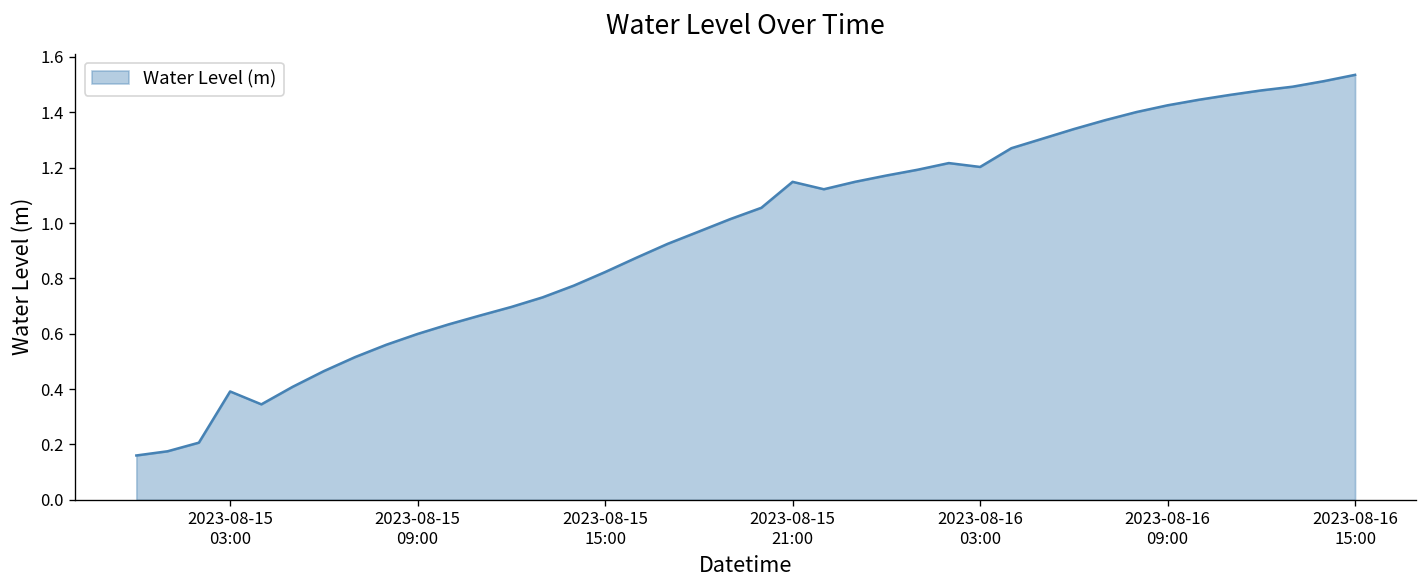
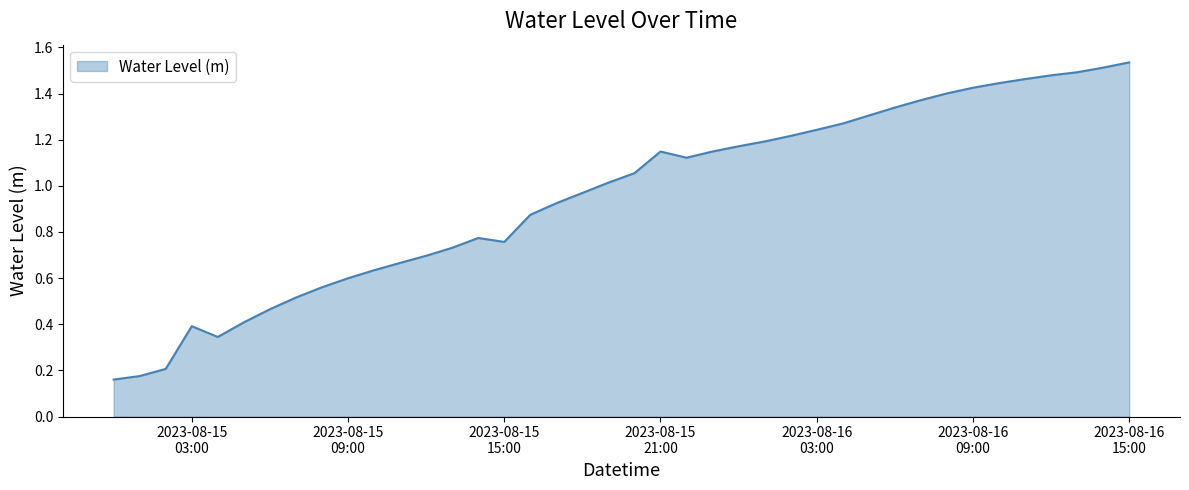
  {
    "2023-08-15 03:00": 0.39,
    "2023-08-15 09:00": 0.60,
-   "2023-08-15 15:00": 0.82,
+   "2023-08-15 15:00": 0.76,
    "2023-08-15 21:00": 1.15,
-   "2023-08-16 03:00": 1.20,
+   "2023-08-16 03:00": 1.24,
    "2023-08-16 09:00": 1.43,
    "2023-08-16 15:00": 1.54
  }
